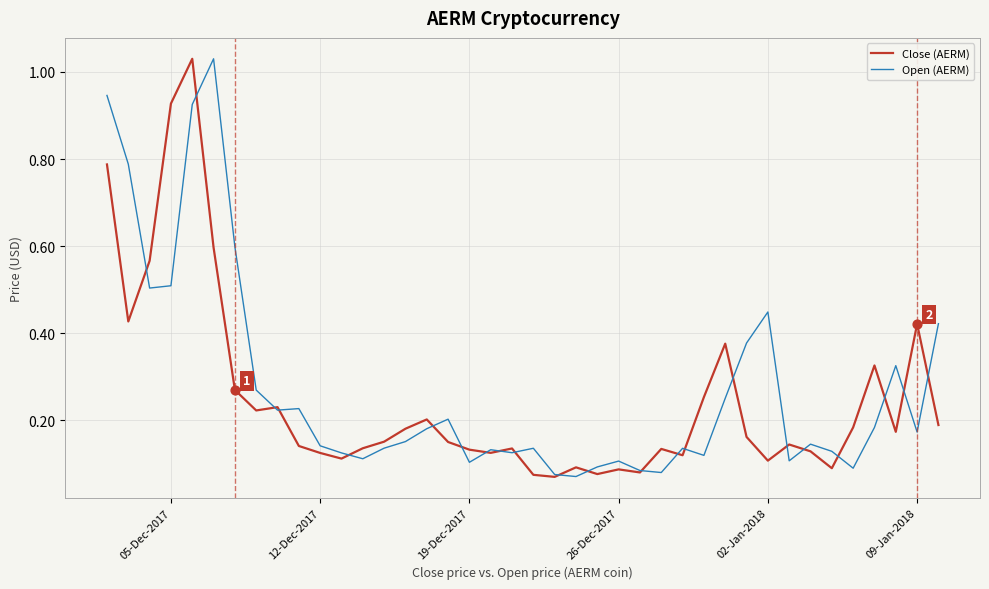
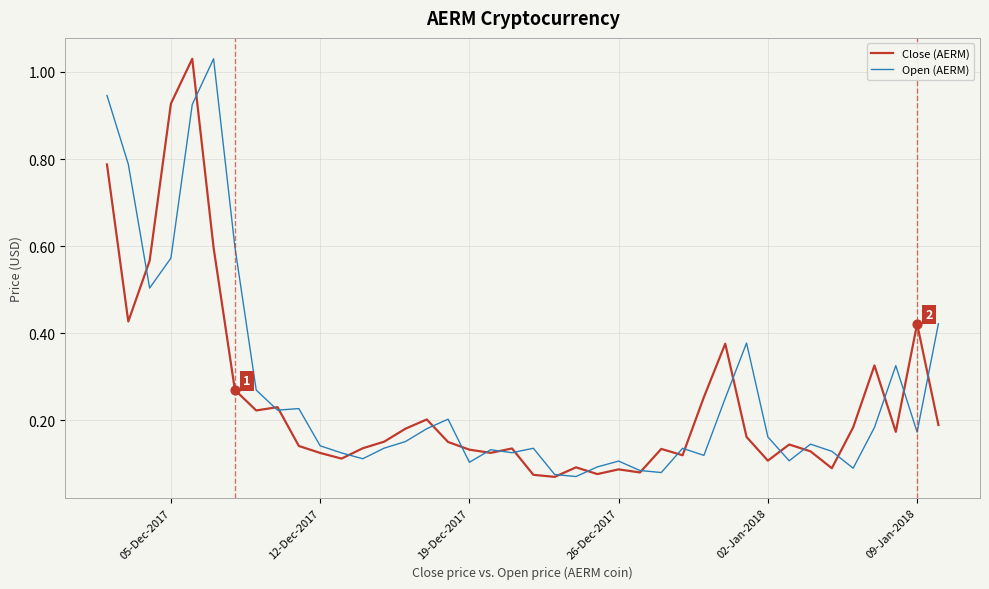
  {
    "Open (AERM)": {
-     "05-Dec-2017": 0.51,
+     "05-Dec-2017": 0.57,
      "12-Dec-2017": 0.14,
      "19-Dec-2017": 0.10,
      "26-Dec-2017": 0.11,
-     "02-Jan-2018": 0.45,
+     "02-Jan-2018": 0.16,
      "09-Jan-2018": 0.17
    }
  }
